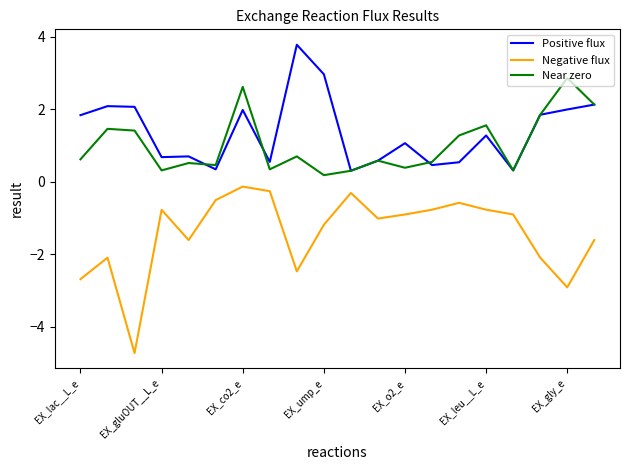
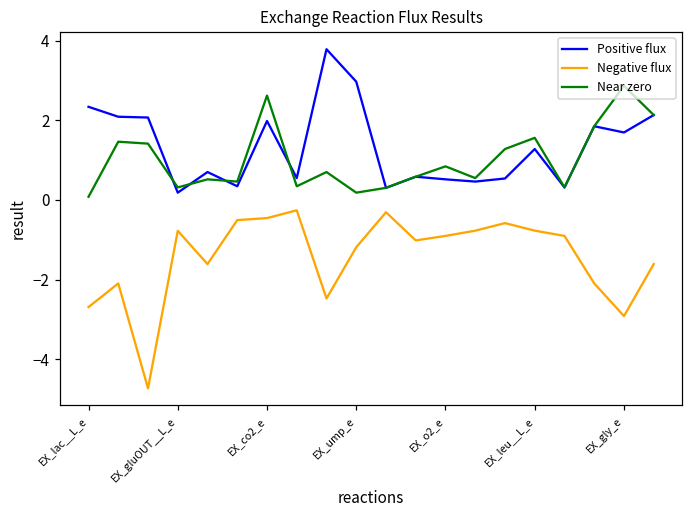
  {
    "Positive flux": {
-     "EX_lac__L_e": 1.8,
-     "EX_gluOUT__L_e": 0.7,
+     "EX_lac__L_e": 2.3,
+     "EX_gluOUT__L_e": 0.2,
      "EX_co2_e": 2.0,
      "EX_ump_e": 3.0,
-     "EX_o2_e": 1.1,
+     "EX_o2_e": 0.5,
      "EX_leu__L_e": 1.3,
-     "EX_gly_e": 2.0
+     "EX_gly_e": 1.7
    },
    "Negative flux": {
      "EX_lac__L_e": -2.7,
      "EX_gluOUT__L_e": -0.8,
-     "EX_co2_e": -0.1,
+     "EX_co2_e": -0.5,
      "EX_ump_e": -1.2,
      "EX_o2_e": -0.9,
      "EX_leu__L_e": -0.8,
      "EX_gly_e": -2.9
    },
    "Near zero": {
-     "EX_lac__L_e": 0.6,
+     "EX_lac__L_e": 0.1,
      "EX_gluOUT__L_e": 0.3,
      "EX_co2_e": 2.6,
      "EX_ump_e": 0.2,
-     "EX_o2_e": 0.4,
+     "EX_o2_e": 0.8,
      "EX_leu__L_e": 1.6
    }
  }
